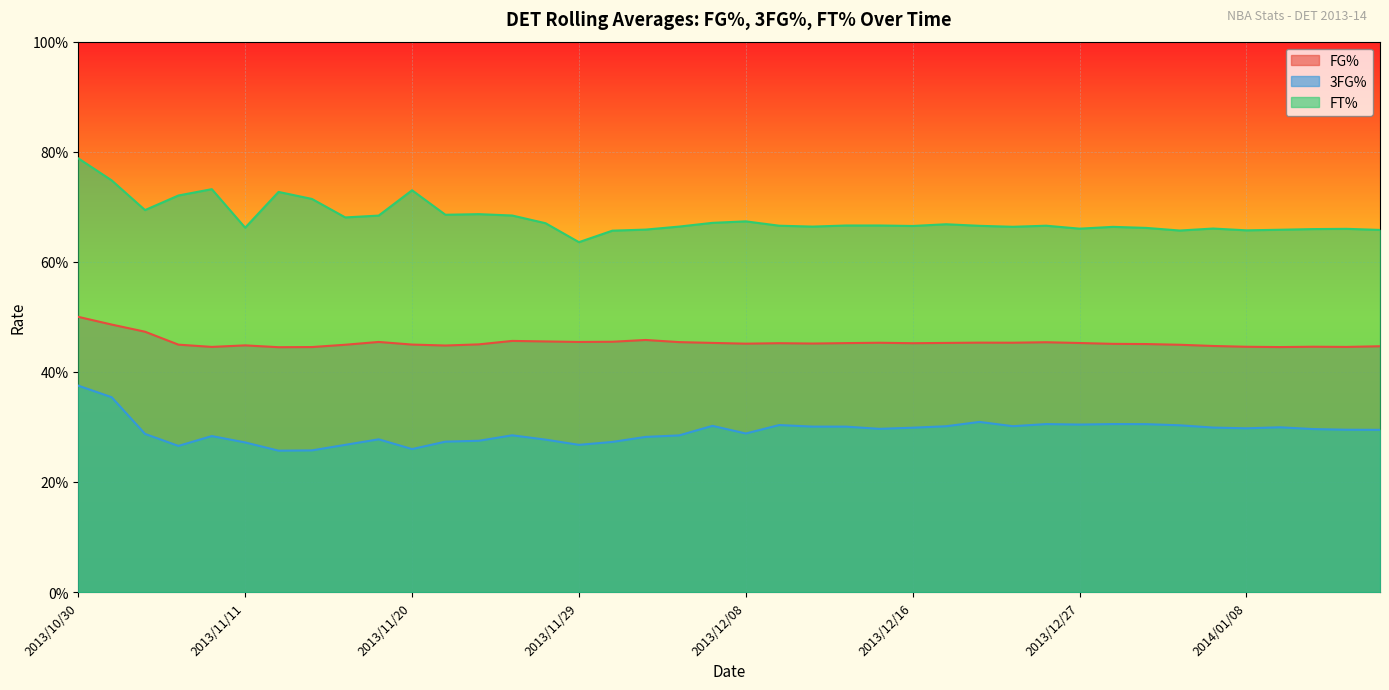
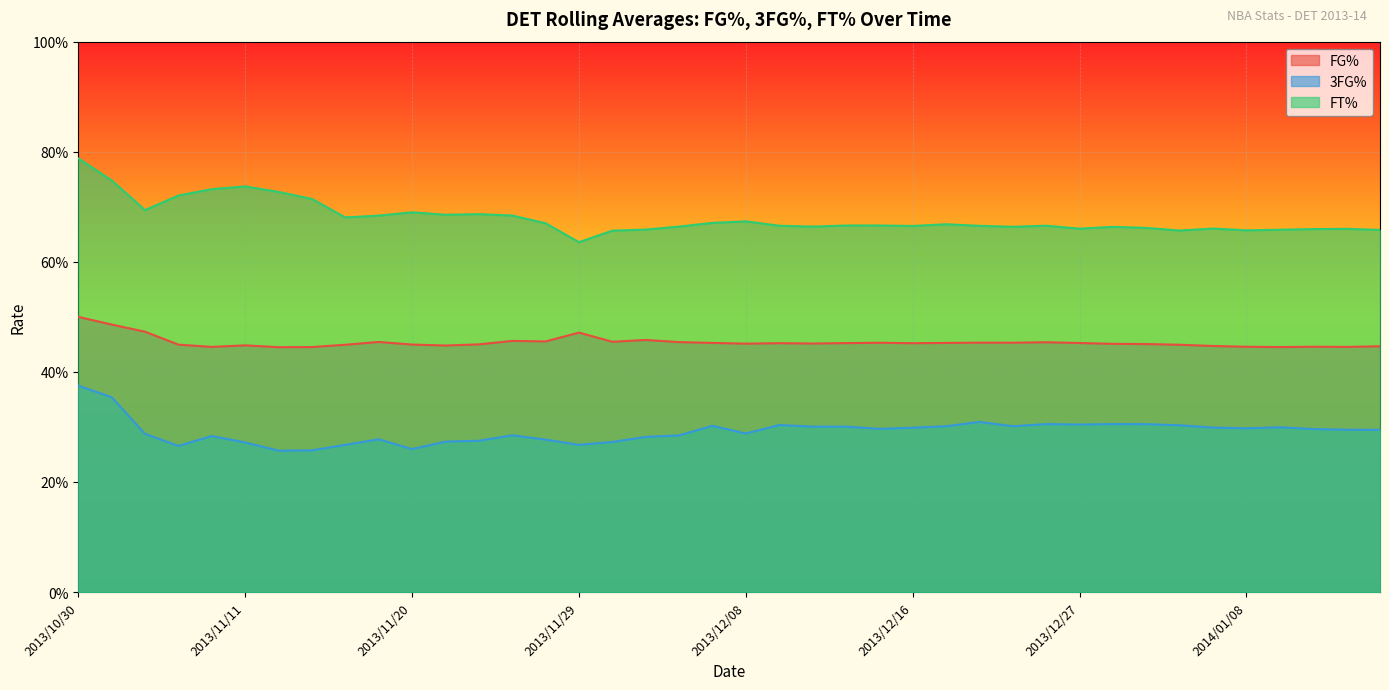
  {
    "FG%": {
      "2013/10/30": "50%",
      "2013/11/11": "45%",
      "2013/11/20": "45%",
-     "2013/11/29": "45%",
+     "2013/11/29": "47%",
      "2013/12/08": "45%",
      "2013/12/16": "45%",
      "2013/12/27": "45%",
      "2014/01/08": "45%"
    },
    "3FG%": {
      "2013/10/30": "38%",
      "2013/11/11": "27%",
      "2013/11/20": "26%",
      "2013/11/29": "27%",
      "2013/12/08": "29%",
      "2013/12/16": "30%",
      "2013/12/27": "30%",
      "2014/01/08": "30%"
    },
    "FT%": {
      "2013/10/30": "79%",
-     "2013/11/11": "66%",
-     "2013/11/20": "73%",
+     "2013/11/11": "74%",
+     "2013/11/20": "69%",
      "2013/11/29": "64%",
      "2013/12/08": "67%",
      "2013/12/16": "67%",
      "2013/12/27": "66%",
      "2014/01/08": "66%"
    }
  }
